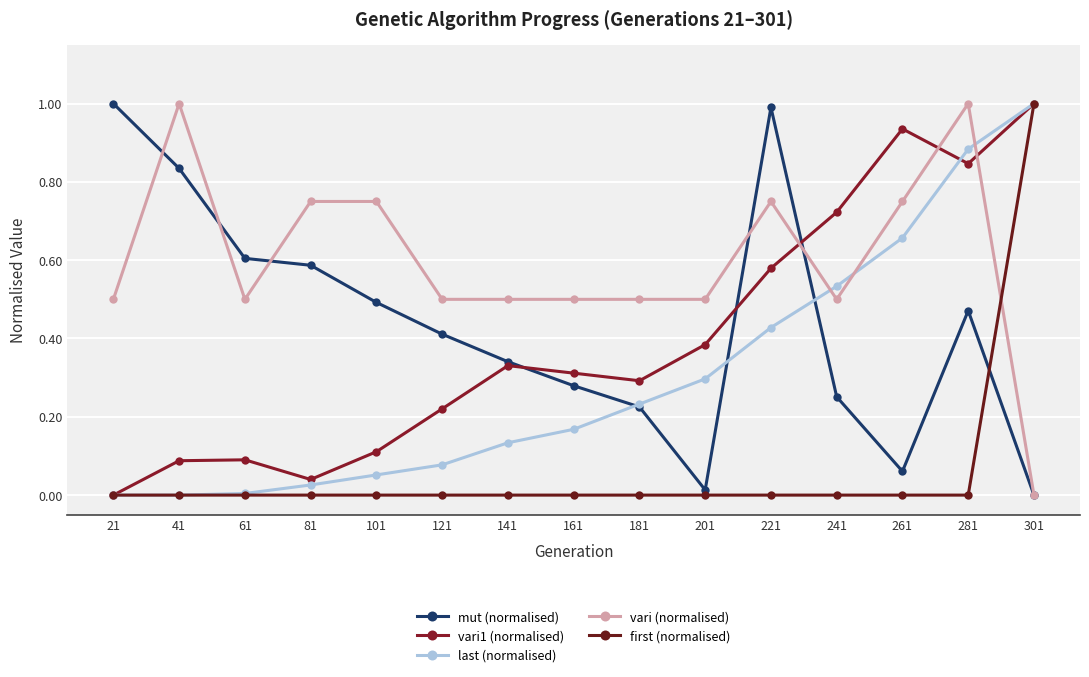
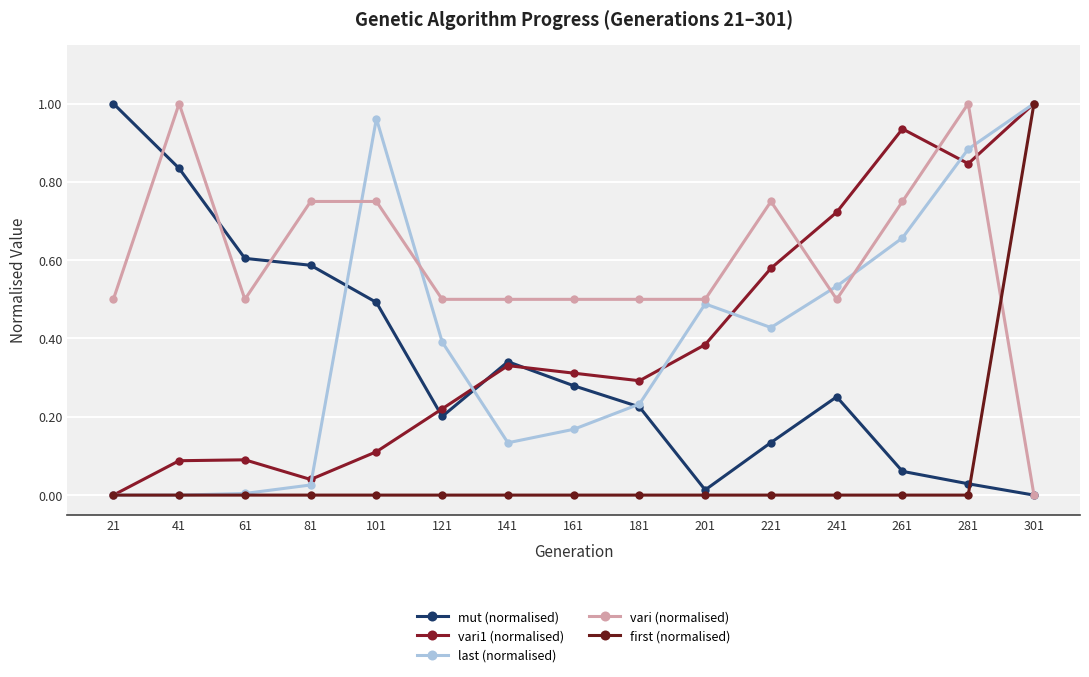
  {
    "mut (normalised)": {
      "21": 1.00,
      "41": 0.83,
      "61": 0.60,
      "81": 0.59,
      "101": 0.49,
-     "121": 0.41,
+     "121": 0.20,
      "141": 0.34,
      "161": 0.28,
      "181": 0.23,
      "201": 0.01,
-     "221": 0.99,
+     "221": 0.13,
      "241": 0.25,
      "261": 0.06,
-     "281": 0.47
+     "281": 0.03
    },
    "last (normalised)": {
      "81": 0.03,
-     "101": 0.05,
-     "121": 0.08,
+     "101": 0.96,
+     "121": 0.39,
      "141": 0.13,
      "161": 0.17,
      "181": 0.23,
-     "201": 0.30,
+     "201": 0.49,
      "221": 0.43,
      "241": 0.53,
      "261": 0.66,
      "281": 0.88
    },
    "vari (normalised)": {
      "21": 0.50,
      "41": 1.00,
      "61": 0.50,
      "81": 0.75,
      "101": 0.75,
      "121": 0.50,
      "141": 0.50,
      "161": 0.50,
      "181": 0.50,
      "201": 0.50,
      "221": 0.75,
      "241": 0.50,
      "261": 0.75,
      "281": 1.00
    }
  }
